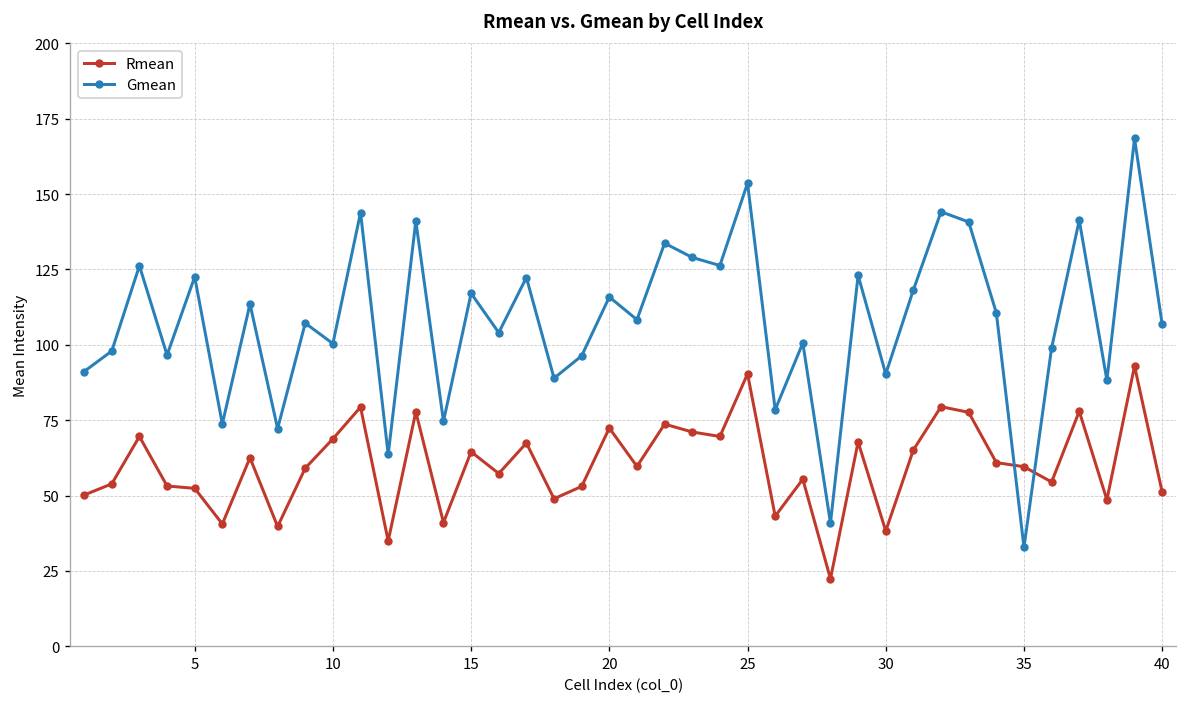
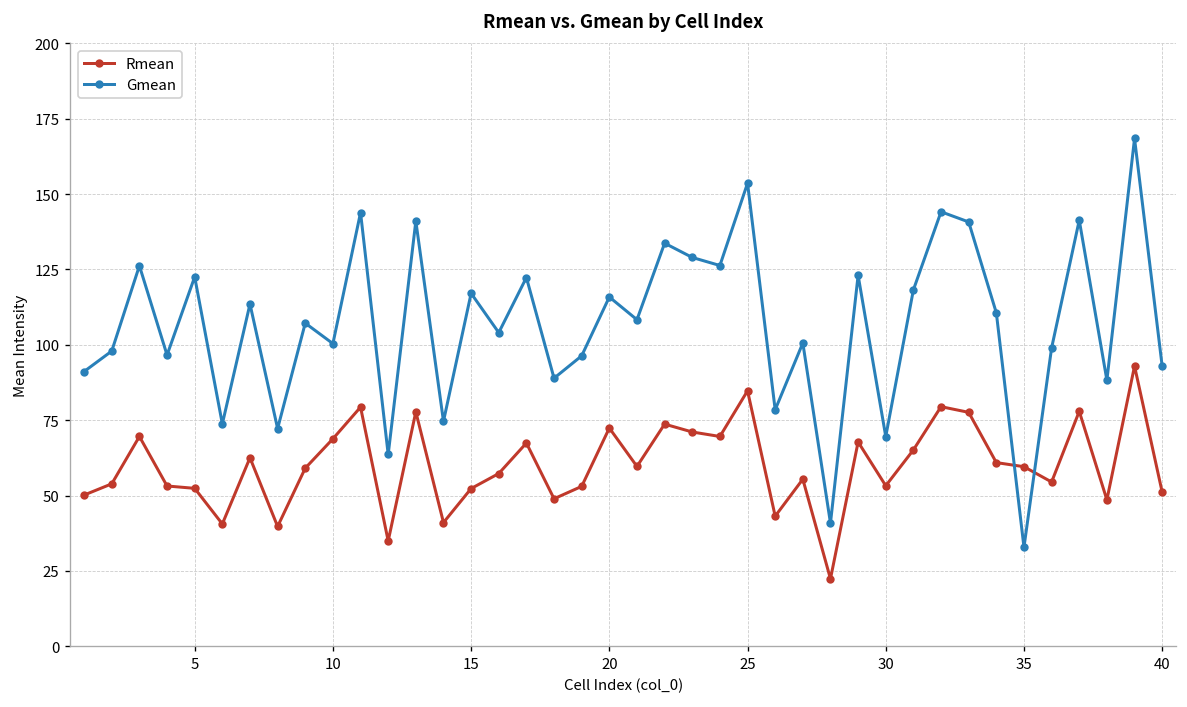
  {
    "Rmean": {
      "5": 52,
      "10": 69,
-     "15": 65,
+     "15": 52,
      "20": 72,
-     "25": 90,
-     "30": 38,
+     "25": 85,
+     "30": 53,
      "35": 60,
      "40": 51
    },
    "Gmean": {
      "5": 123,
      "10": 100,
      "15": 117,
      "20": 116,
      "25": 154,
-     "30": 90,
+     "30": 70,
      "35": 33,
-     "40": 107
+     "40": 93
    }
  }
